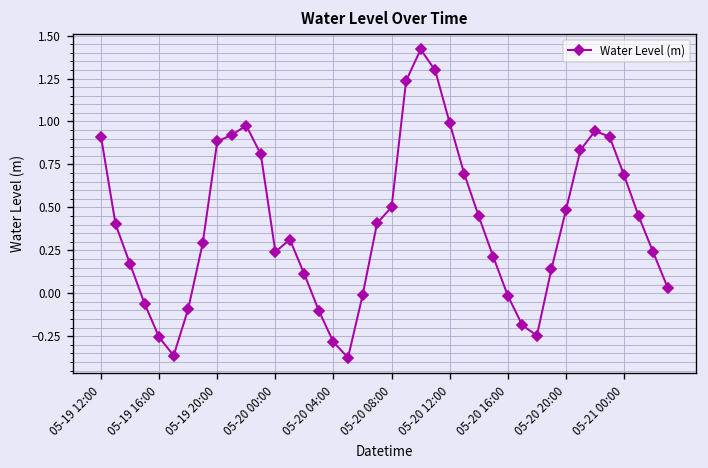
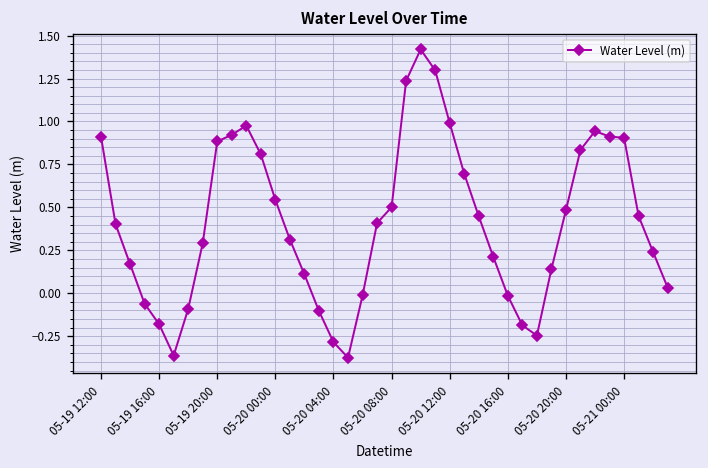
  {
    "05-19 12:00": 0.91,
-   "05-19 16:00": -0.26,
+   "05-19 16:00": -0.18,
    "05-19 20:00": 0.88,
-   "05-20 00:00": 0.24,
+   "05-20 00:00": 0.54,
    "05-20 04:00": -0.28,
    "05-20 08:00": 0.50,
    "05-20 12:00": 0.99,
    "05-20 16:00": -0.01,
    "05-20 20:00": 0.48,
-   "05-21 00:00": 0.69
+   "05-21 00:00": 0.91
  }
